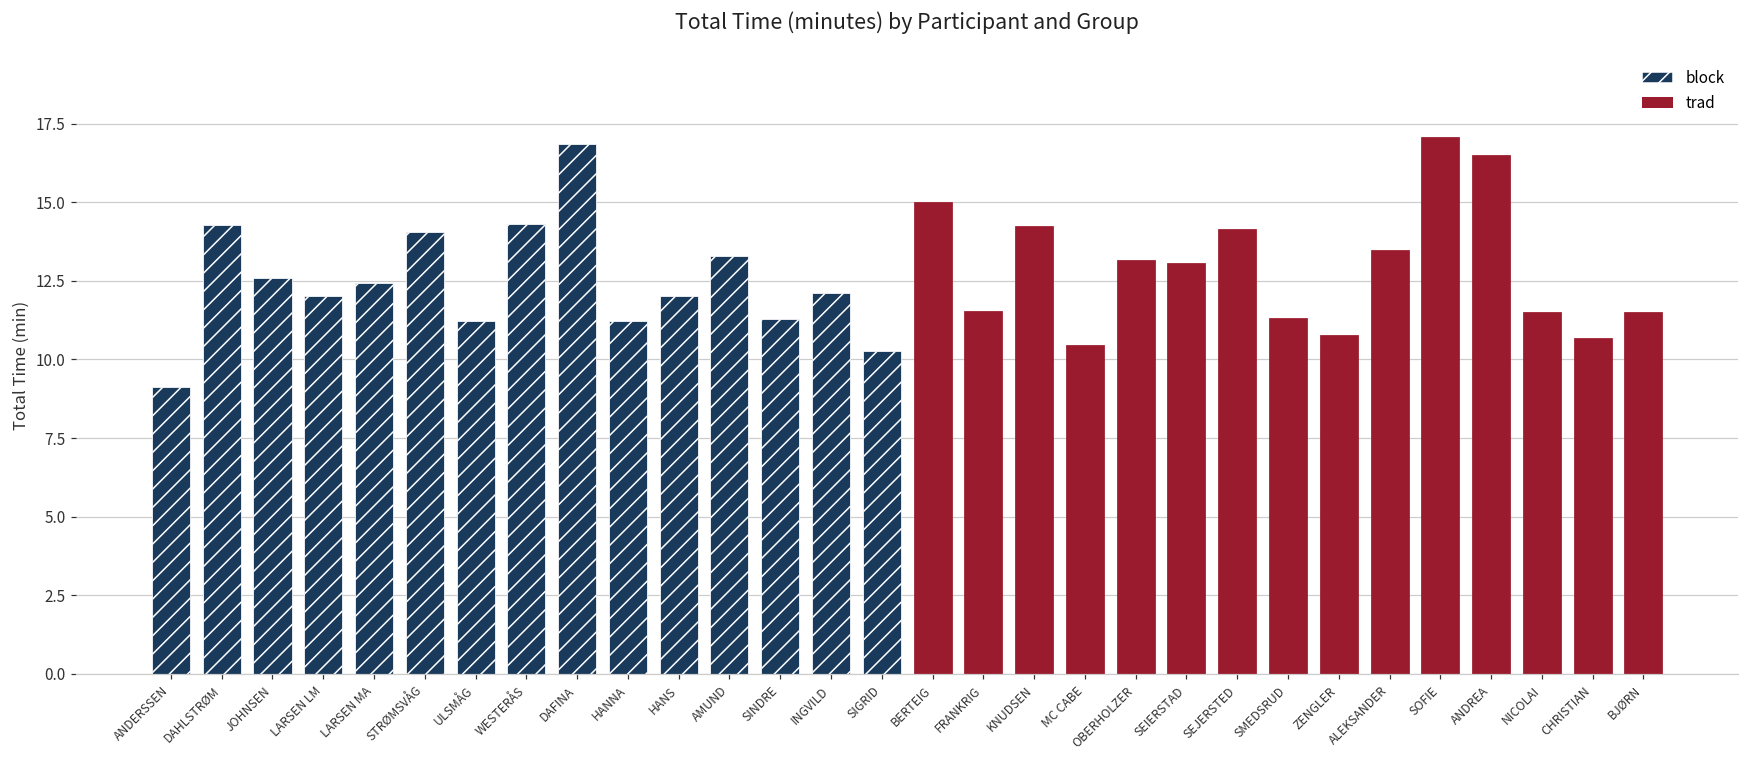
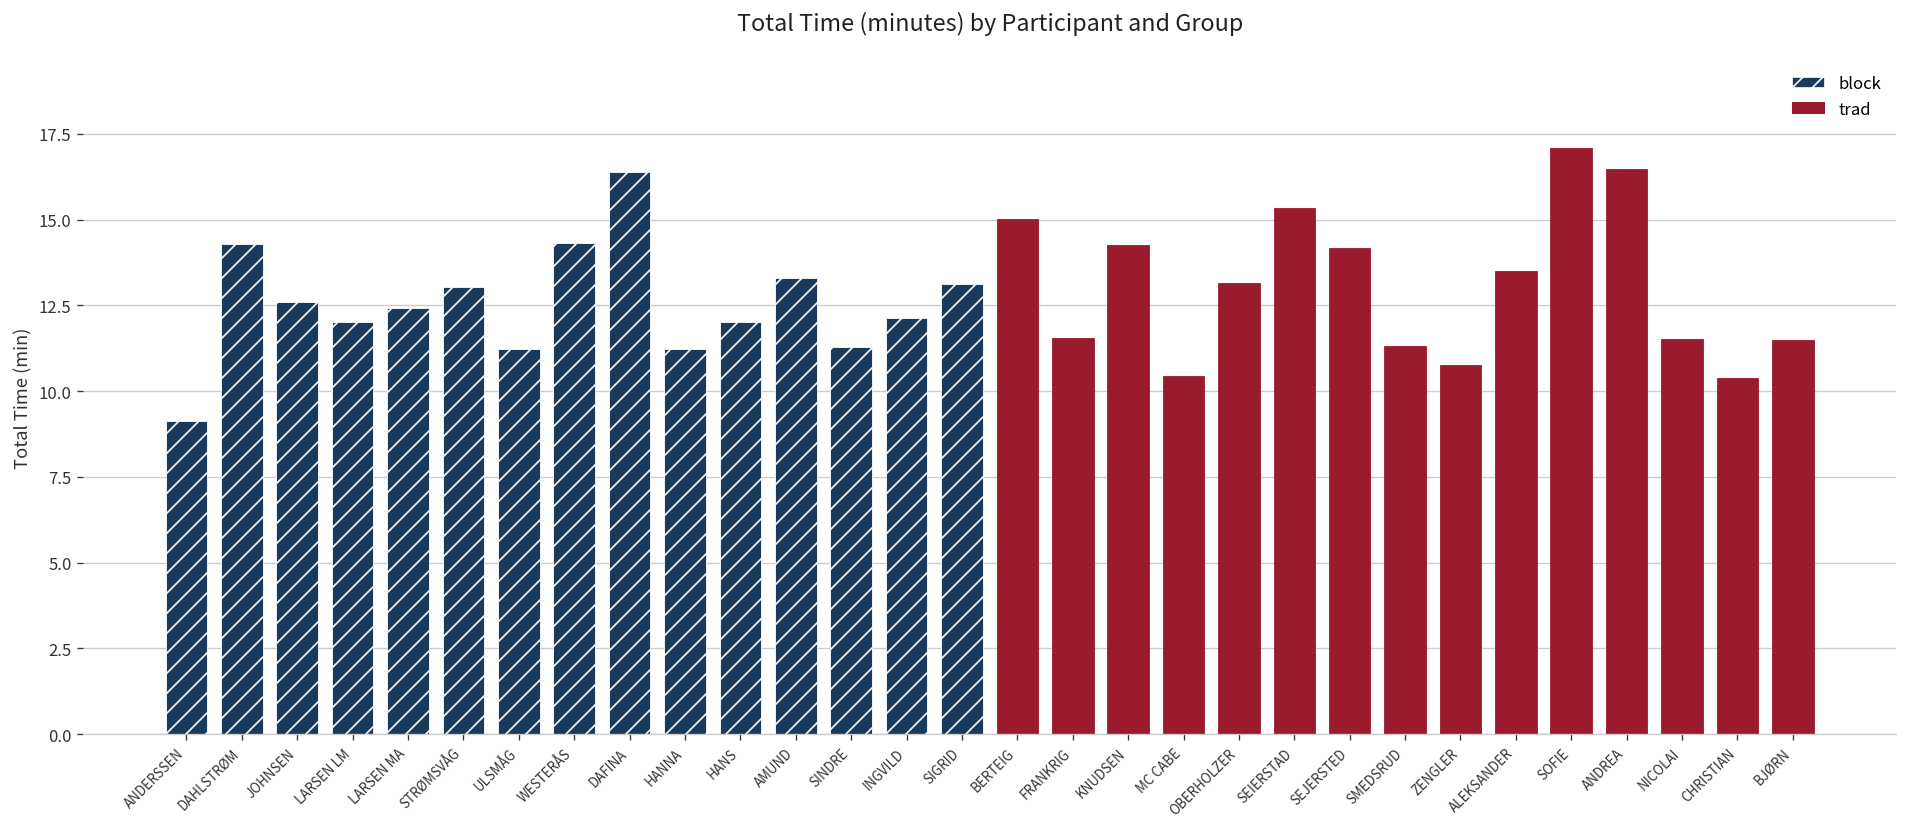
  {
    "ANDERSSEN": 9.1,
    "DAHLSTRØM": 14.3,
    "JOHNSEN": 12.6,
    "LARSEN LM": 12.0,
    "LARSEN MA": 12.4,
-   "STRØMSVÅG": 14.1,
+   "STRØMSVÅG": 13.1,
    "ULSMÅG": 11.2,
    "WESTERÅS": 14.3,
-   "DAFINA": 16.8,
+   "DAFINA": 16.4,
    "HANNA": 11.2,
    "HANS": 12.0,
    "AMUND": 13.3,
    "SINDRE": 11.3,
    "INGVILD": 12.1,
-   "SIGRID": 10.3,
+   "SIGRID": 13.1,
    "BERTEIG": 15.0,
    "FRANKRIG": 11.6,
    "KNUDSEN": 14.3,
    "MC CABE": 10.5,
    "OBERHOLZER": 13.2,
-   "SEIERSTAD": 13.1,
+   "SEIERSTAD": 15.3,
    "SEJERSTED": 14.2,
    "SMEDSRUD": 11.3,
    "ZENGLER": 10.8,
    "ALEKSANDER": 13.5,
    "SOFIE": 17.1,
    "ANDREA": 16.5,
    "NICOLAI": 11.5,
-   "CHRISTIAN": 10.7,
+   "CHRISTIAN": 10.4,
    "BJØRN": 11.5
  }
